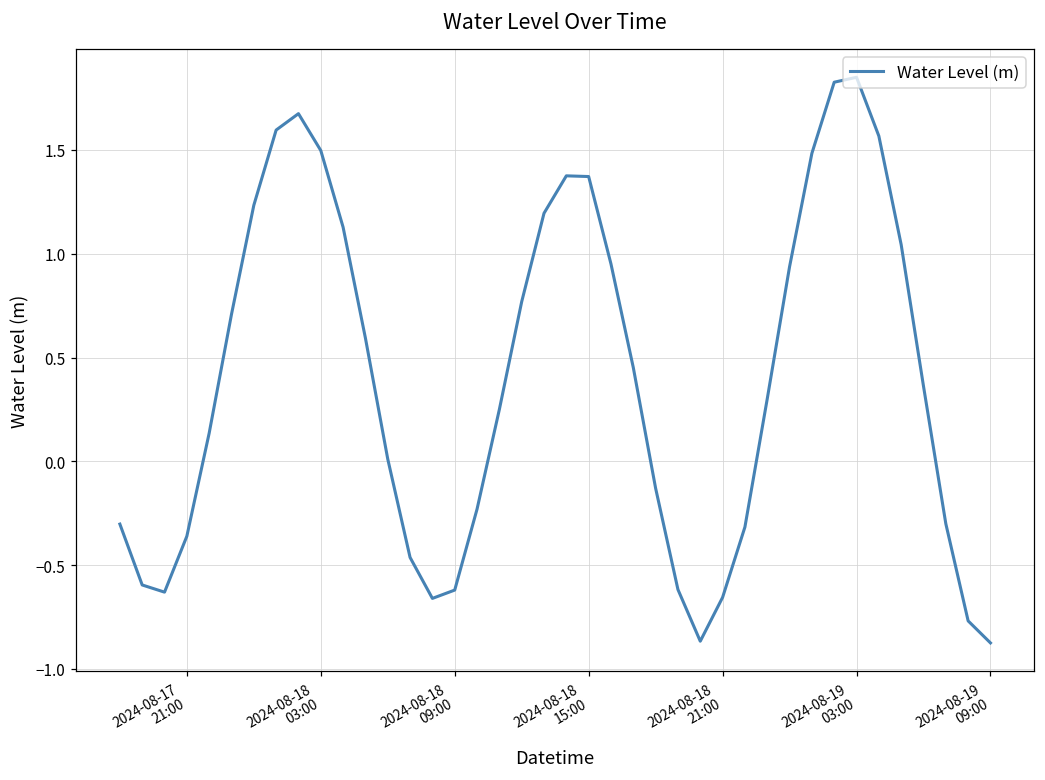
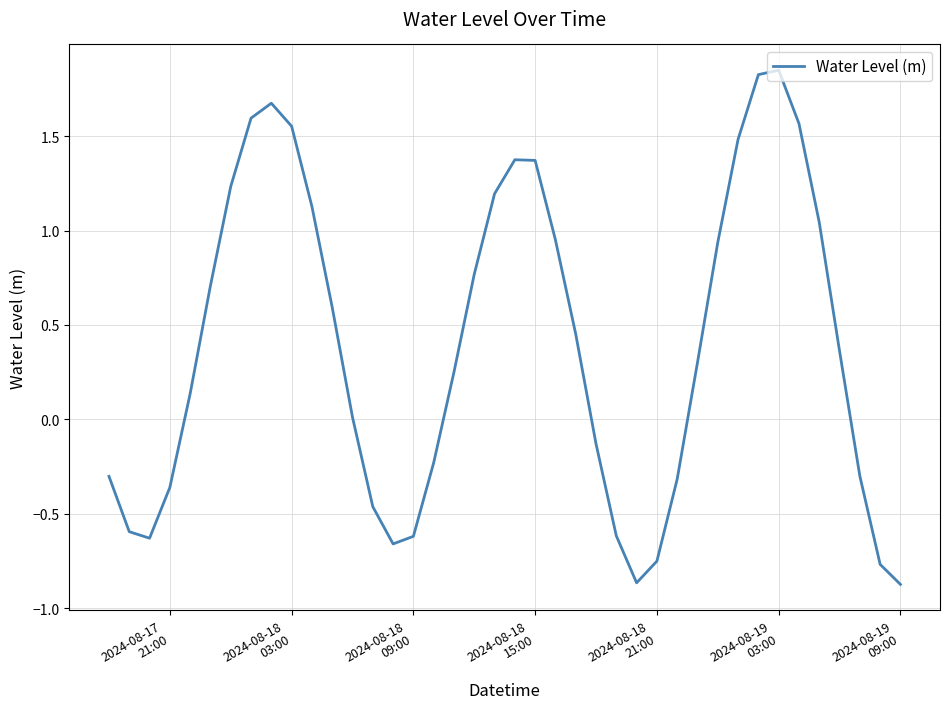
  {
    "2024-08-17 21:00": -0.36,
-   "2024-08-18 03:00": 1.50,
+   "2024-08-18 03:00": 1.55,
    "2024-08-18 09:00": -0.62,
    "2024-08-18 15:00": 1.37,
-   "2024-08-18 21:00": -0.66,
+   "2024-08-18 21:00": -0.75,
    "2024-08-19 09:00": -0.87
  }
